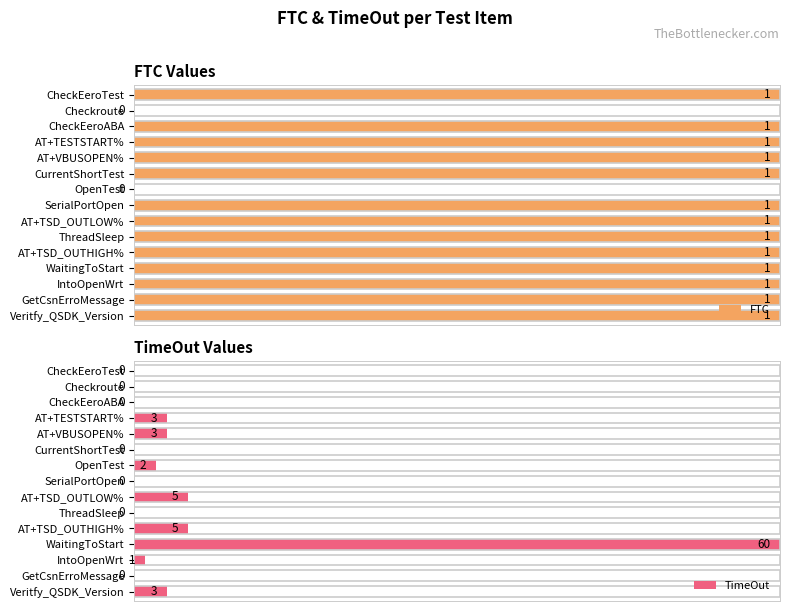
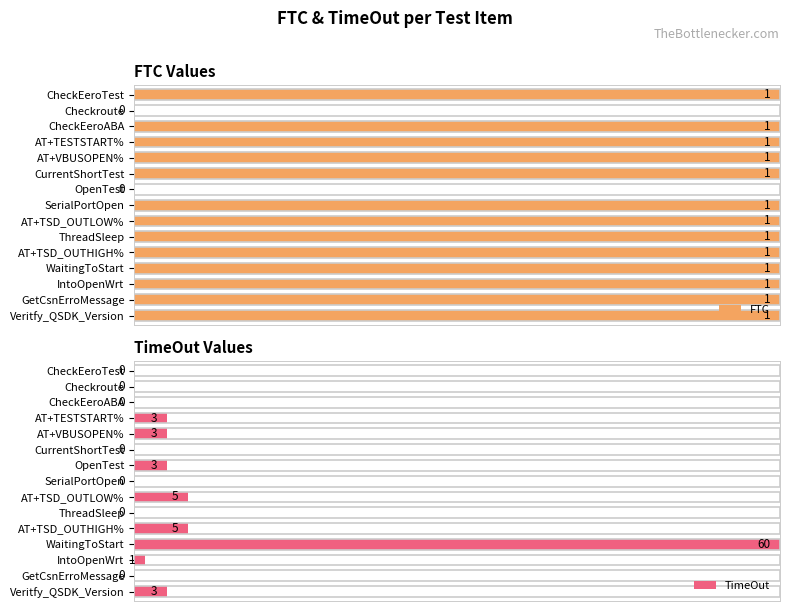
  {
    "FTC Values": {
      "Checkroute": 0,
      "OpenTest": 0
    },
    "TimeOut Values": {
      "CheckEeroTest": 0,
      "Checkroute": 0,
      "CheckEeroABA": 0,
      "CurrentShortTest": 0,
-     "OpenTest": 2,
+     "OpenTest": 3,
      "SerialPortOpen": 0,
      "ThreadSleep": 0,
      "GetCsnErroMessage": 0
    }
  }
